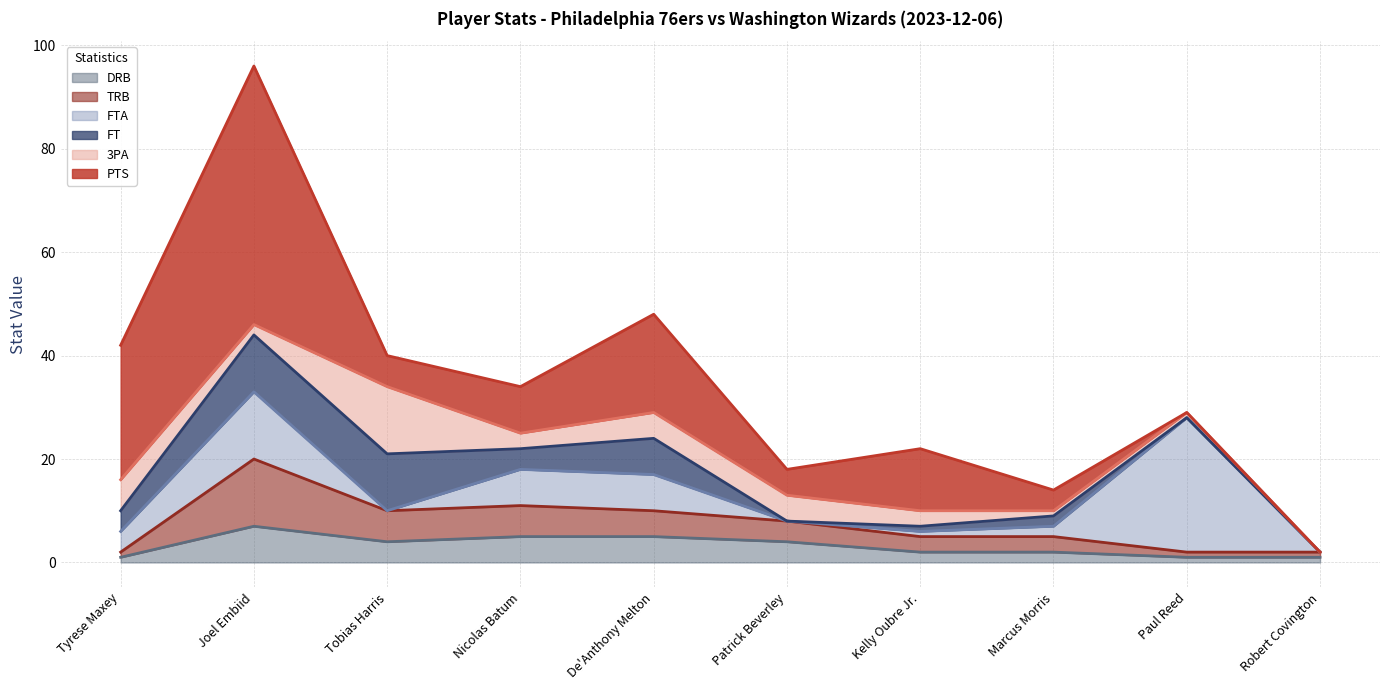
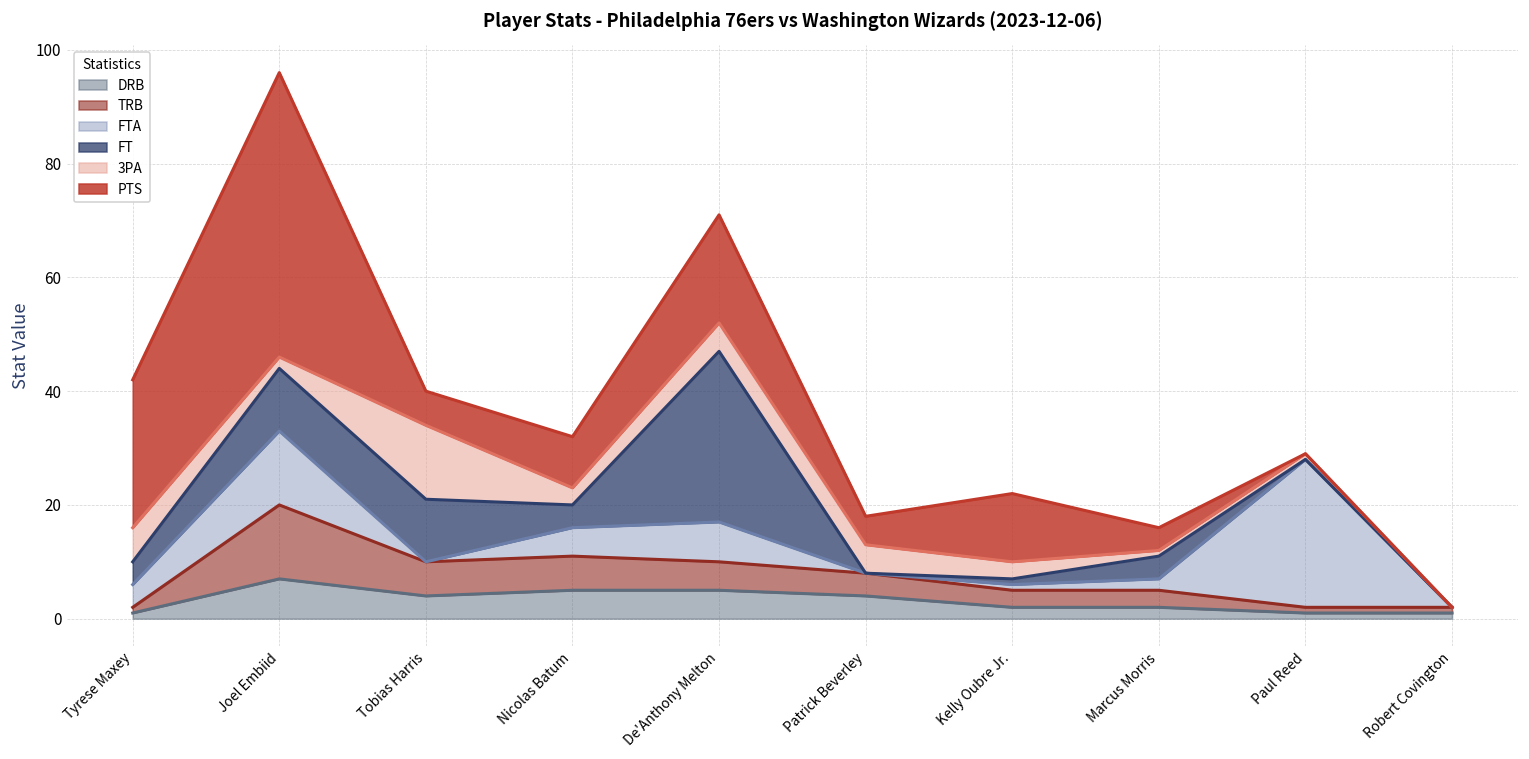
  {
    "DRB": {
      "Tyrese Maxey": 1,
      "Joel Embiid": 7,
      "Tobias Harris": 4,
      "Nicolas Batum": 5,
      "De'Anthony Melton": 5,
      "Patrick Beverley": 4,
      "Kelly Oubre Jr.": 2,
      "Marcus Morris": 2,
      "Paul Reed": 1,
      "Robert Covington": 1
    },
    "FTA": {
      "Tyrese Maxey": 4,
      "Joel Embiid": 13,
-     "Nicolas Batum": 7,
+     "Nicolas Batum": 5,
      "De'Anthony Melton": 7,
      "Kelly Oubre Jr.": 1,
      "Marcus Morris": 2
    },
    "FT": {
      "Tyrese Maxey": 4,
      "Joel Embiid": 11,
      "Tobias Harris": 11,
      "Nicolas Batum": 4,
-     "De'Anthony Melton": 7,
+     "De'Anthony Melton": 30,
      "Kelly Oubre Jr.": 1,
-     "Marcus Morris": 2
+     "Marcus Morris": 4
    },
    "3PA": {
      "Tyrese Maxey": 6,
      "Joel Embiid": 2,
      "Tobias Harris": 13,
      "Nicolas Batum": 3,
      "De'Anthony Melton": 5,
      "Patrick Beverley": 5,
      "Kelly Oubre Jr.": 3,
      "Marcus Morris": 1
    }
  }
